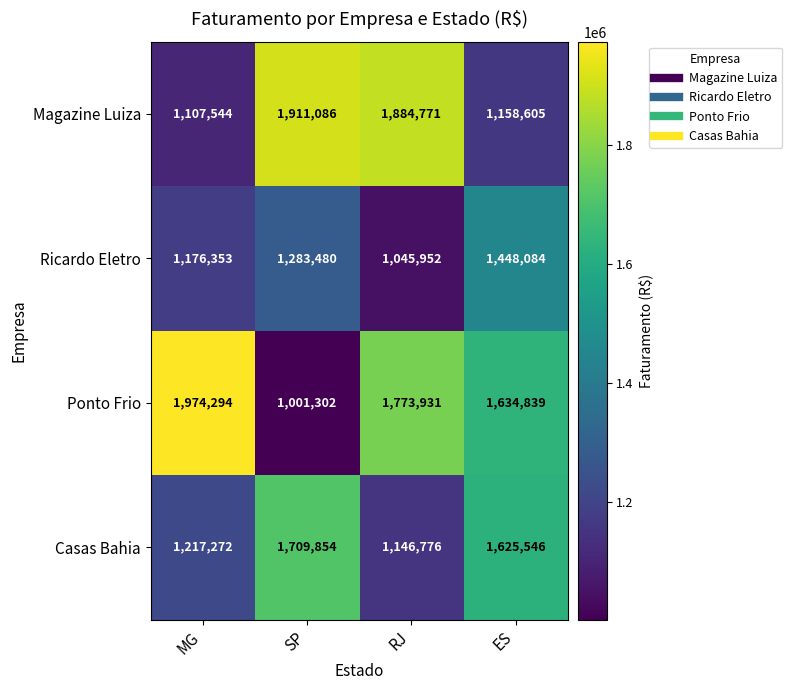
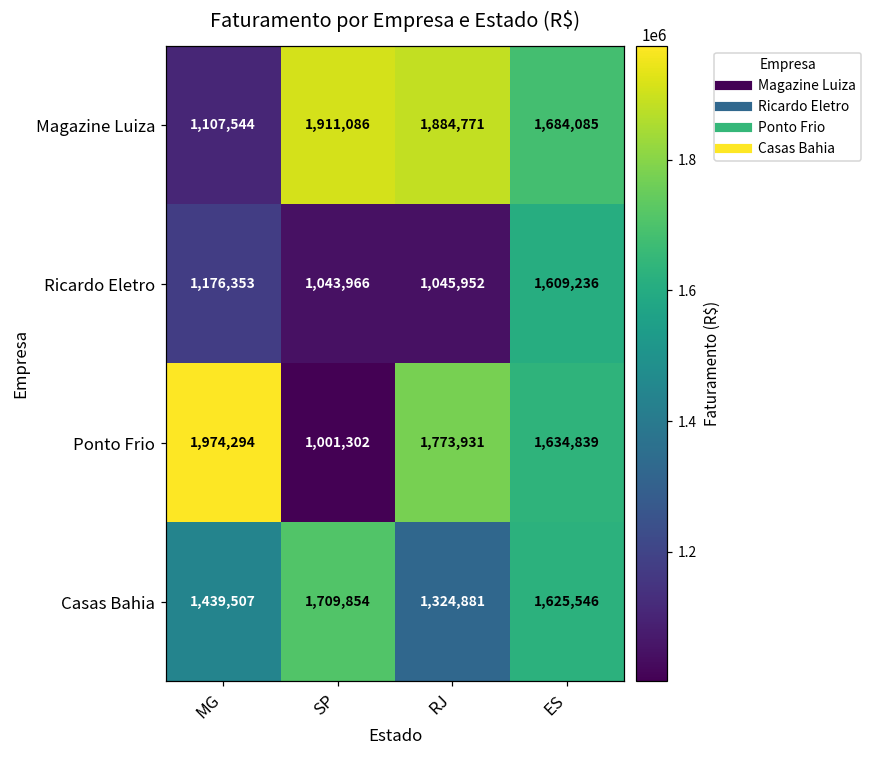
  {
    "Magazine Luiza": {
      "MG": "1,107,544",
      "SP": "1,911,086",
      "RJ": "1,884,771",
-     "ES": "1,158,605"
+     "ES": "1,684,085"
    },
    "Ricardo Eletro": {
      "MG": "1,176,353",
-     "SP": "1,283,480",
+     "SP": "1,043,966",
      "RJ": "1,045,952",
-     "ES": "1,448,084"
+     "ES": "1,609,236"
    },
    "Ponto Frio": {
      "MG": "1,974,294",
      "SP": "1,001,302",
      "RJ": "1,773,931",
      "ES": "1,634,839"
    },
    "Casas Bahia": {
-     "MG": "1,217,272",
+     "MG": "1,439,507",
      "SP": "1,709,854",
-     "RJ": "1,146,776",
+     "RJ": "1,324,881",
      "ES": "1,625,546"
    }
  }
